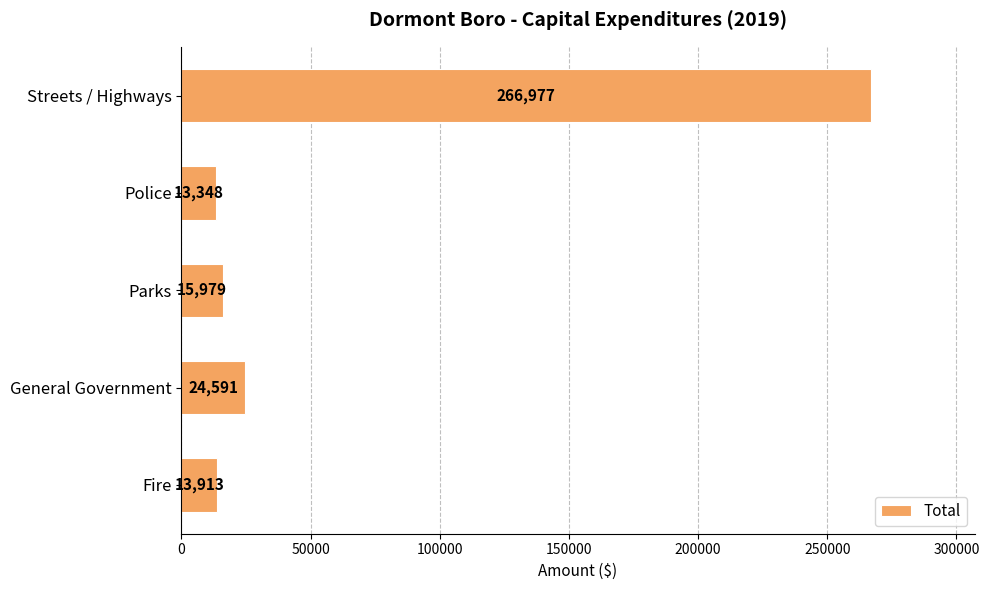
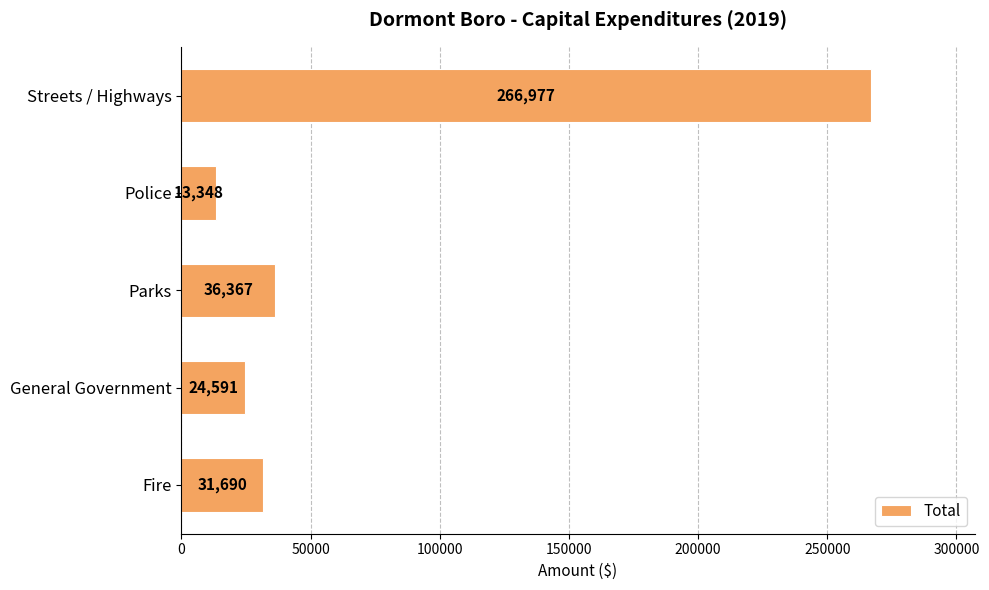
  {
    "Streets / Highways": "266,977",
    "Police": "13,348",
-   "Parks": "15,979",
+   "Parks": "36,367",
    "General Government": "24,591",
-   "Fire": "13,913"
+   "Fire": "31,690"
  }
